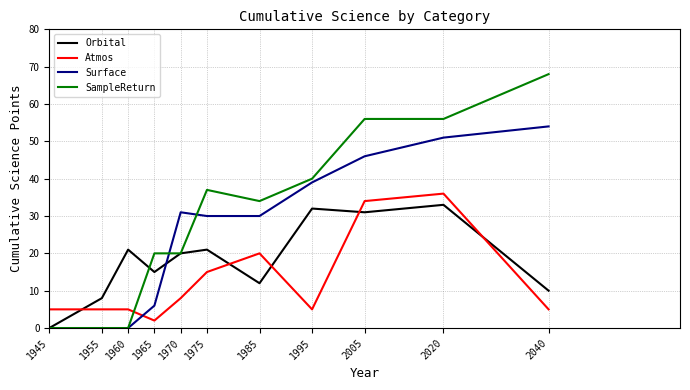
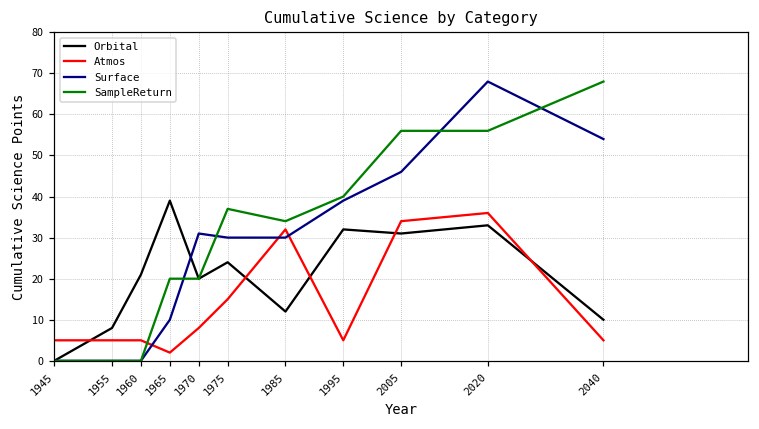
  {
    "Orbital": {
      "1955": 8,
      "1960": 21,
-     "1965": 15,
-     "1975": 21,
+     "1965": 39,
+     "1975": 24,
      "1985": 12,
      "1995": 32,
      "2005": 31,
      "2020": 33,
      "2040": 10
    },
    "Atmos": {
      "1945": 5,
      "1955": 5,
      "1960": 5,
      "1965": 2,
      "1970": 8,
      "1975": 15,
-     "1985": 20,
+     "1985": 32,
      "1995": 5,
      "2005": 34,
      "2020": 36,
      "2040": 5
    },
    "Surface": {
-     "1965": 6,
+     "1965": 10,
      "1970": 31,
      "1975": 30,
      "1985": 30,
      "1995": 39,
      "2005": 46,
-     "2020": 51,
+     "2020": 68,
      "2040": 54
    },
    "SampleReturn": {
      "1965": 20,
      "1975": 37,
      "1985": 34,
      "1995": 40,
      "2005": 56,
      "2020": 56,
      "2040": 68
    }
  }
